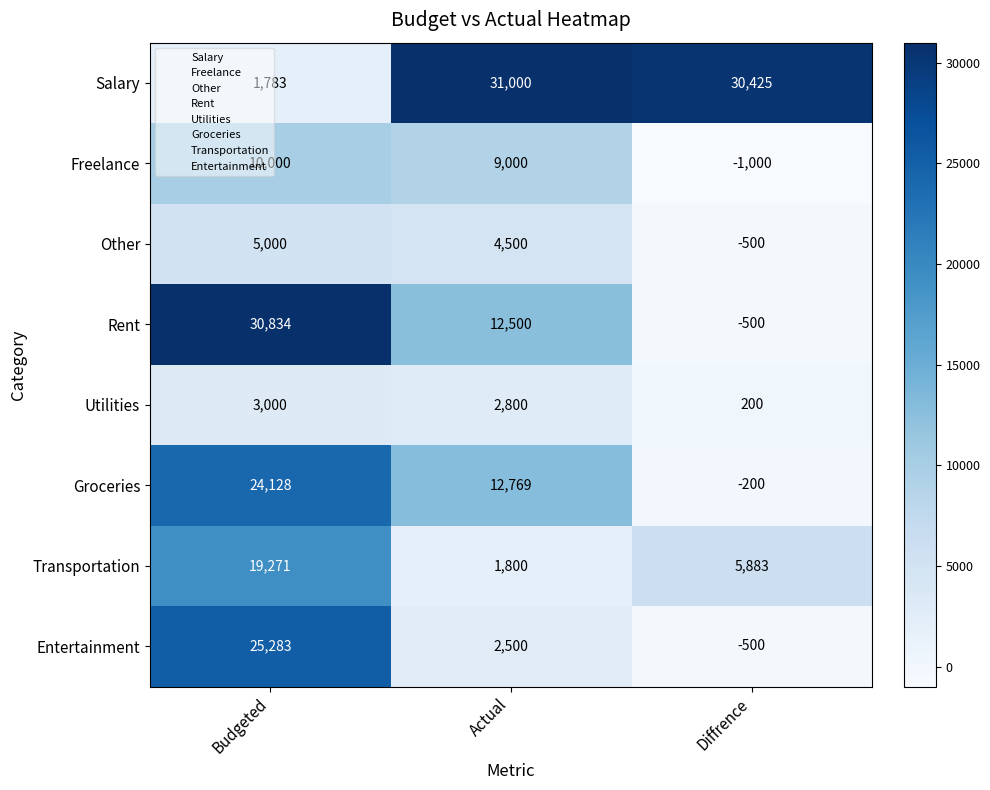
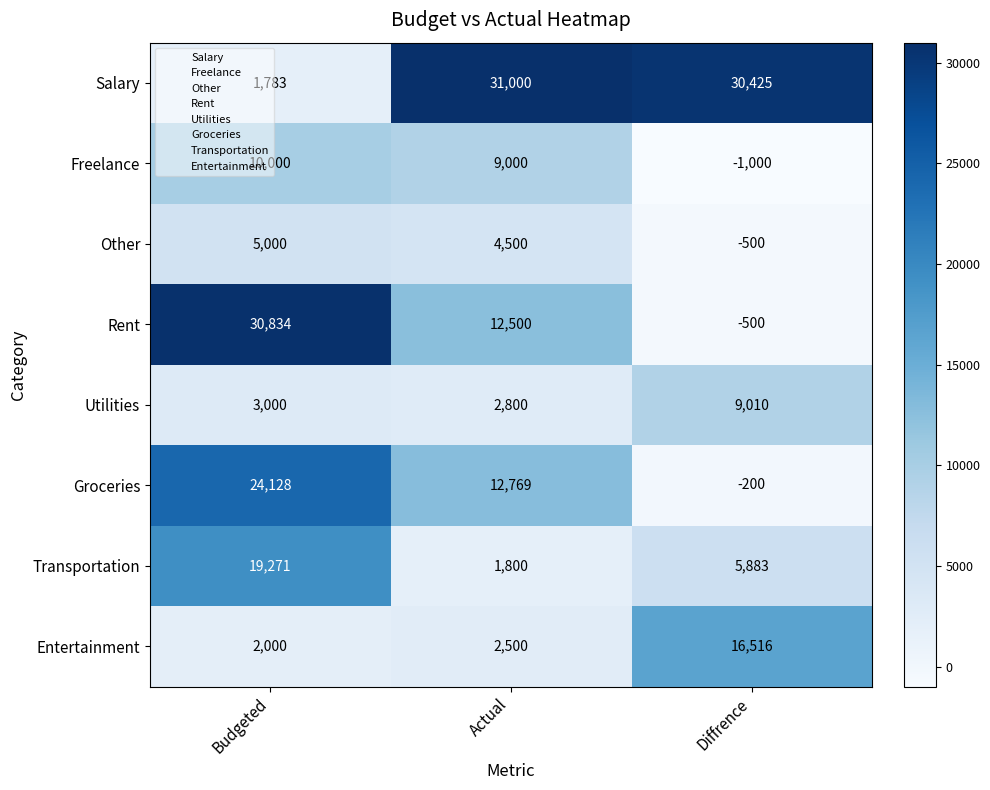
  {
    "Salary": {
      "Actual": "31,000",
      "Diffrence": "30,425"
    },
    "Freelance": {
      "Actual": "9,000",
      "Diffrence": "-1,000"
    },
    "Other": {
      "Budgeted": "5,000",
      "Actual": "4,500",
      "Diffrence": "-500"
    },
    "Rent": {
      "Budgeted": "30,834",
      "Actual": "12,500",
      "Diffrence": "-500"
    },
    "Utilities": {
      "Budgeted": "3,000",
      "Actual": "2,800",
-     "Diffrence": "200"
+     "Diffrence": "9,010"
    },
    "Groceries": {
      "Budgeted": "24,128",
      "Actual": "12,769",
      "Diffrence": "-200"
    },
    "Transportation": {
      "Budgeted": "19,271",
      "Actual": "1,800",
      "Diffrence": "5,883"
    },
    "Entertainment": {
-     "Budgeted": "25,283",
+     "Budgeted": "2,000",
      "Actual": "2,500",
-     "Diffrence": "-500"
+     "Diffrence": "16,516"
    }
  }
